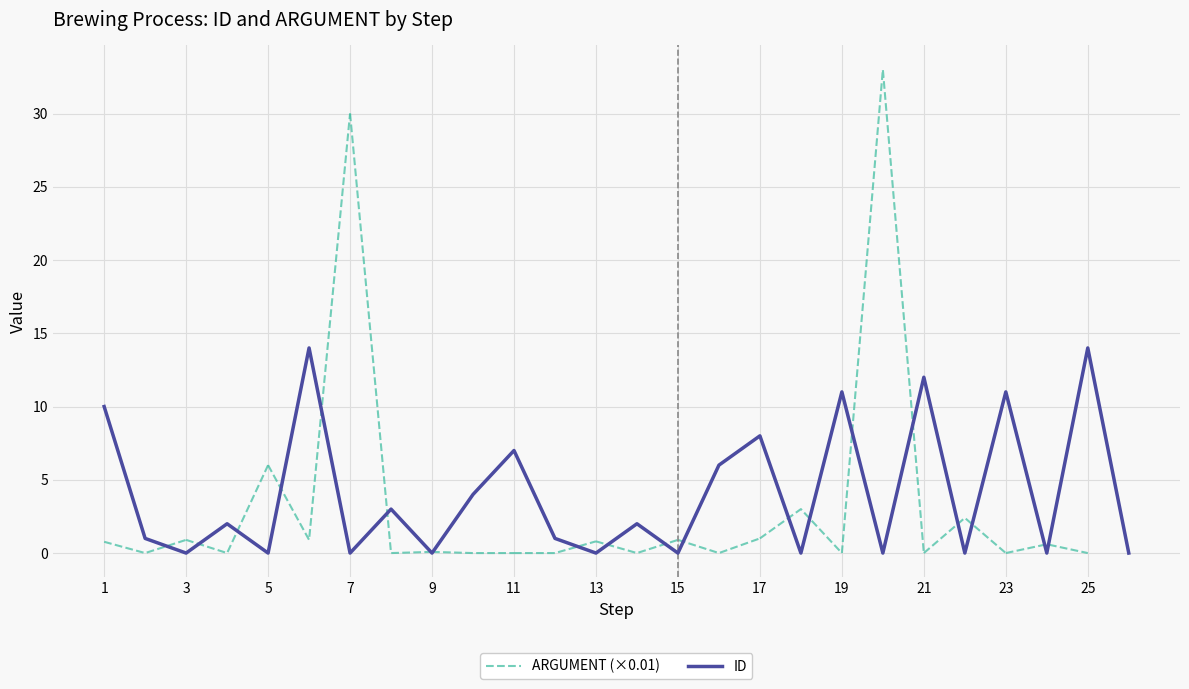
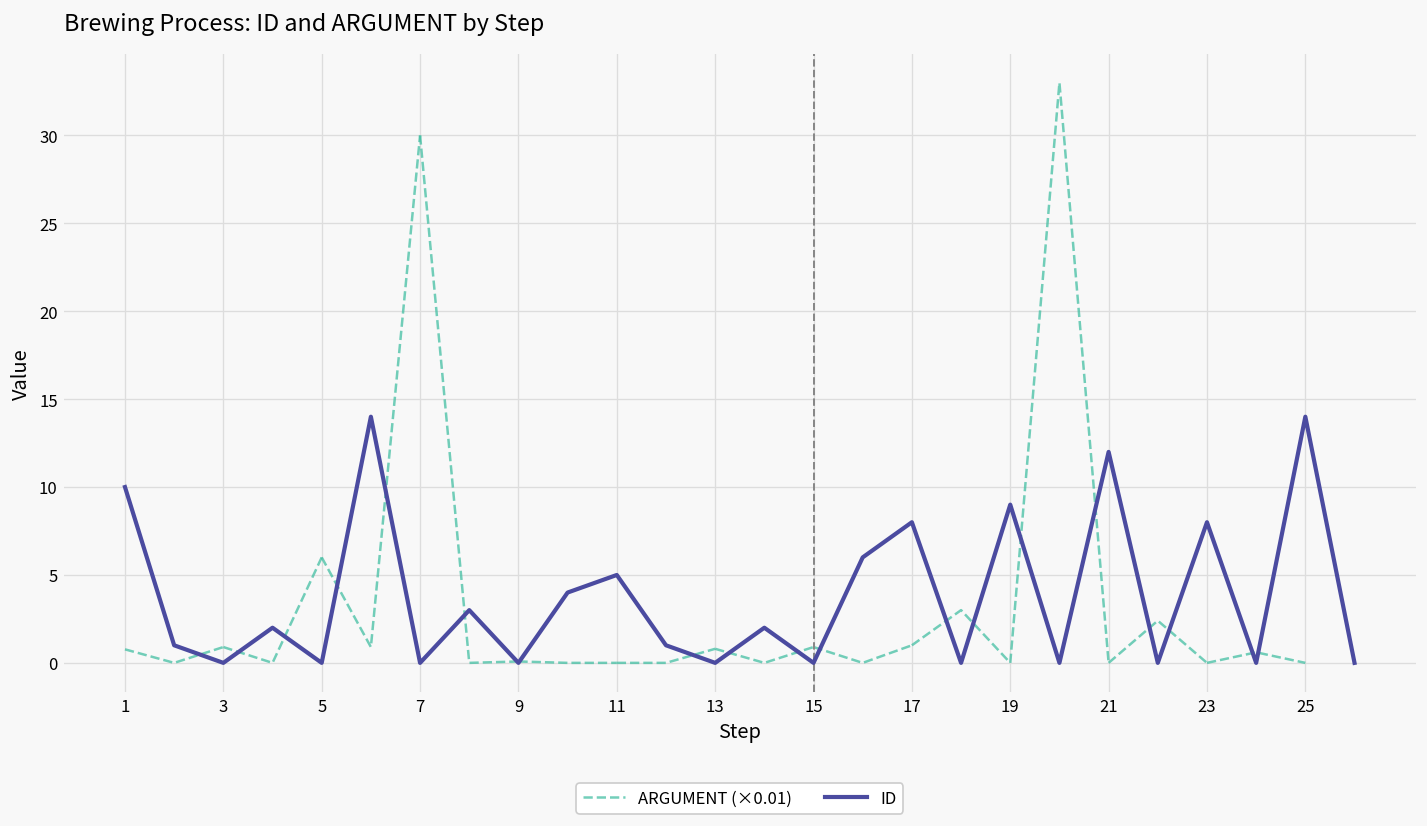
  {
    "ID": {
      "1": 10,
      "3": 0,
      "5": 0,
      "7": 0,
-     "11": 7,
+     "11": 5,
      "13": 0,
      "15": 0,
      "17": 8,
-     "19": 11,
+     "19": 9,
      "21": 12,
-     "23": 11,
+     "23": 8,
      "25": 14
    }
  }
